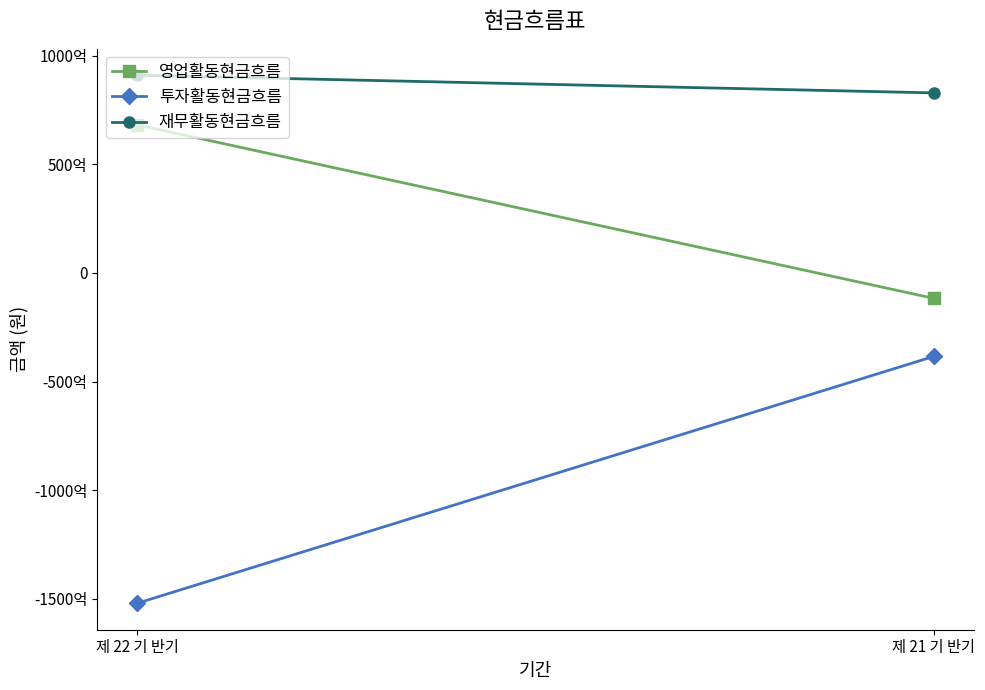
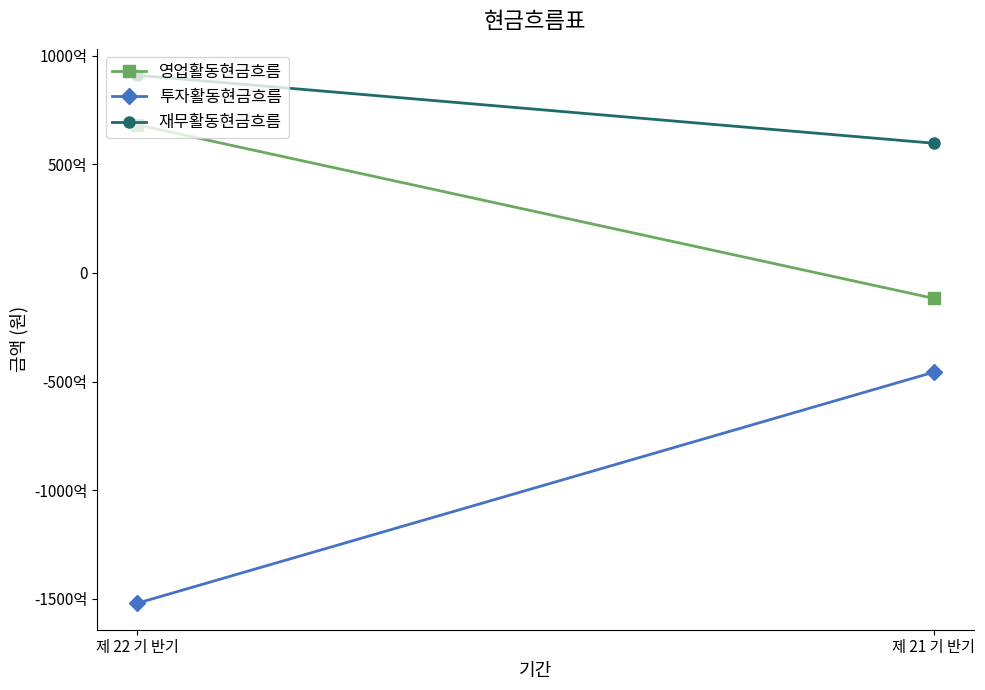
  {
    "영업활동현금흐름": {
      "제 21 기 반기": "-120억"
    },
    "투자활동현금흐름": {
      "제 22 기 반기": "-1520억",
-     "제 21 기 반기": "-380억"
+     "제 21 기 반기": "-460억"
    },
    "재무활동현금흐름": {
-     "제 21 기 반기": "830억"
+     "제 21 기 반기": "600억"
    }
  }
